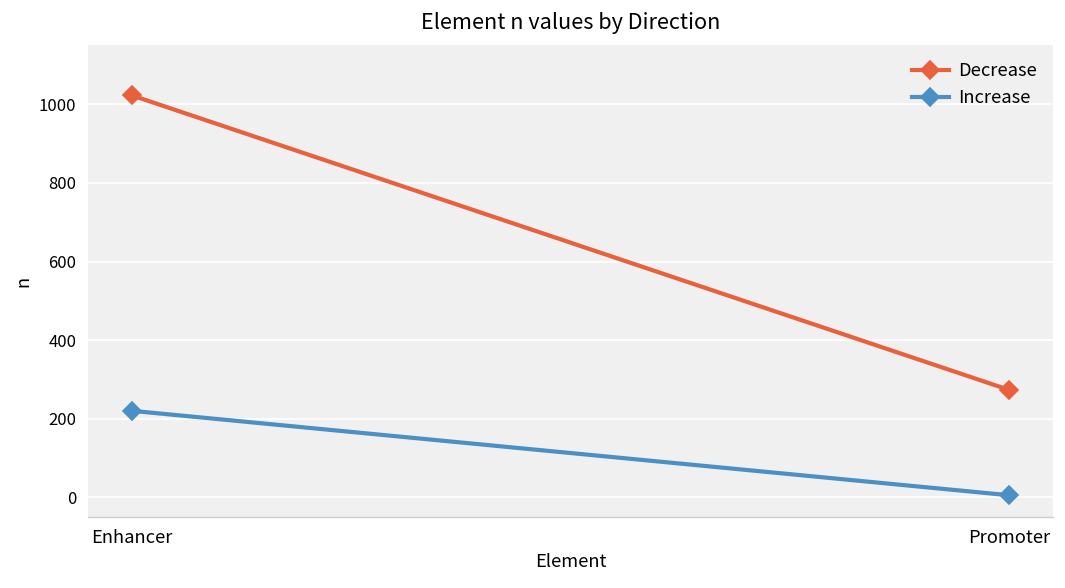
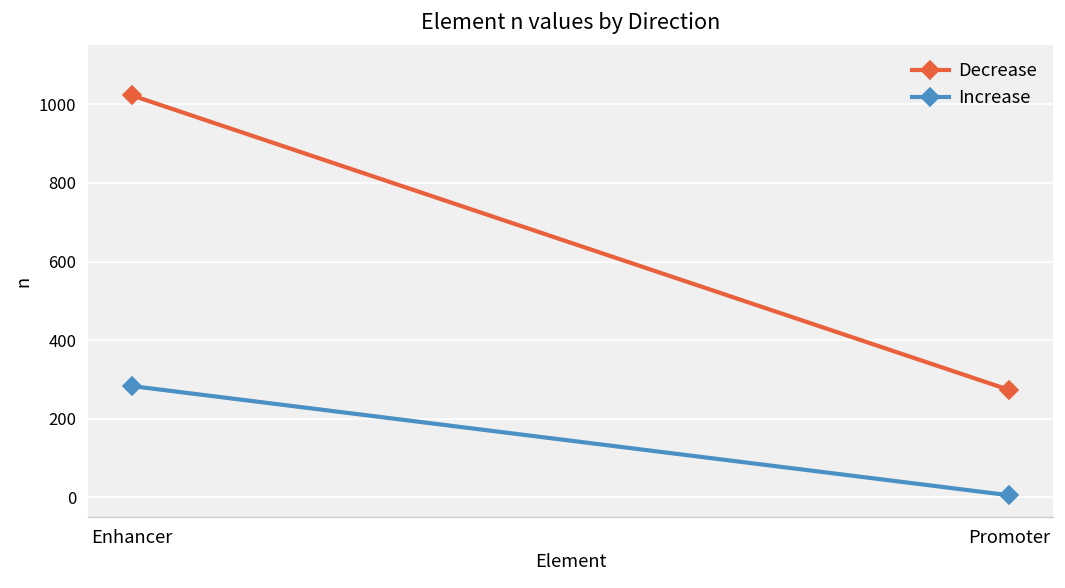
  {
    "Decrease": {
      "Enhancer": 1020,
      "Promoter": 270
    },
    "Increase": {
-     "Enhancer": 220,
+     "Enhancer": 280,
      "Promoter": 10
    }
  }
